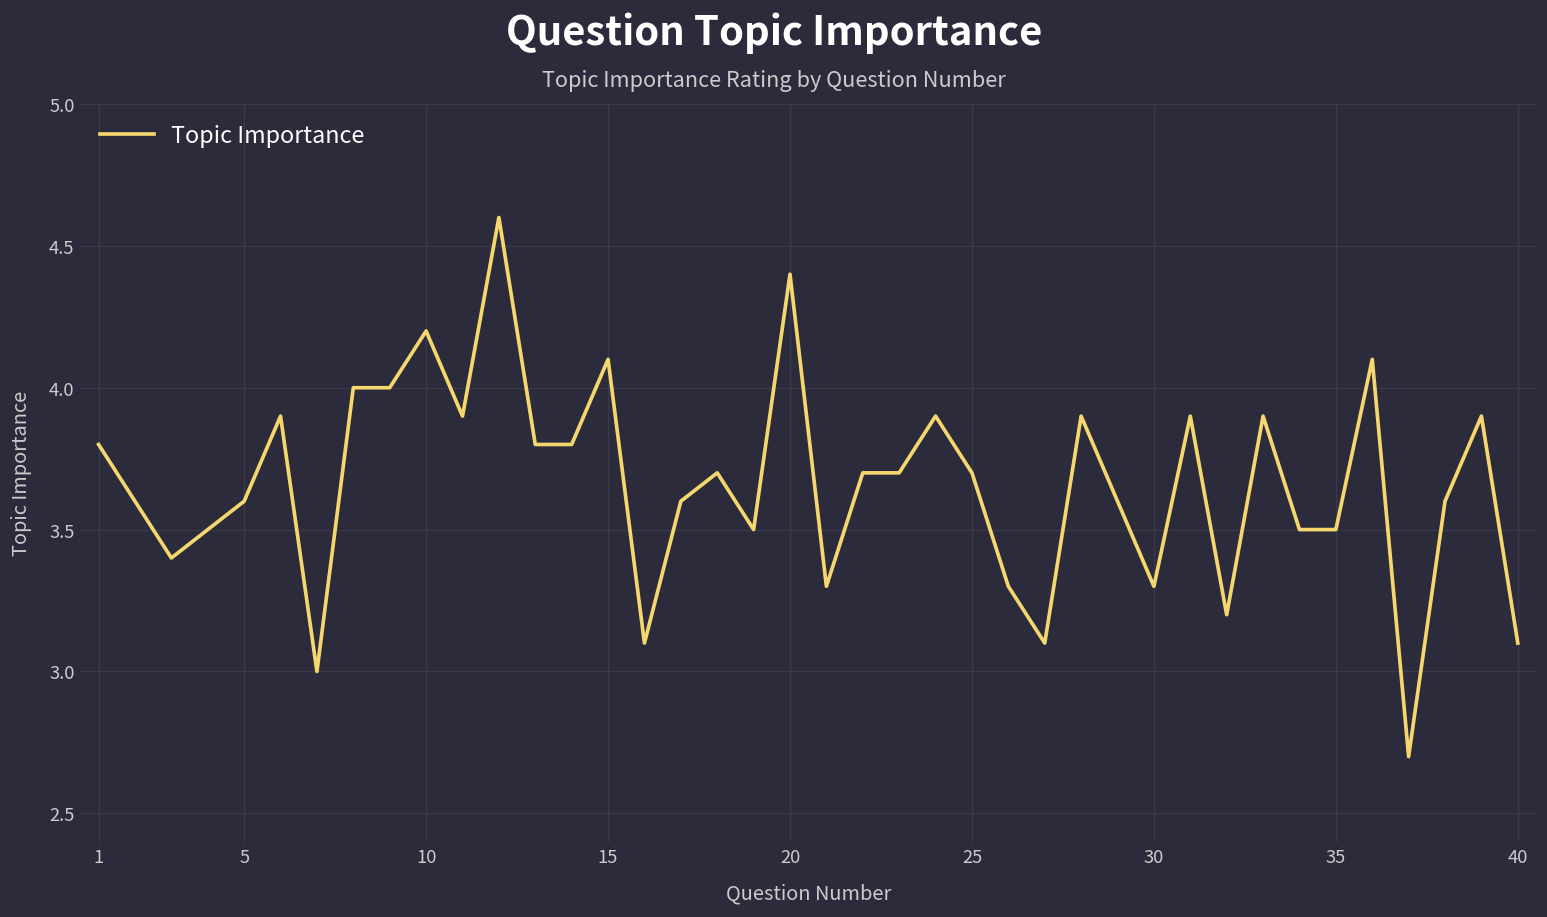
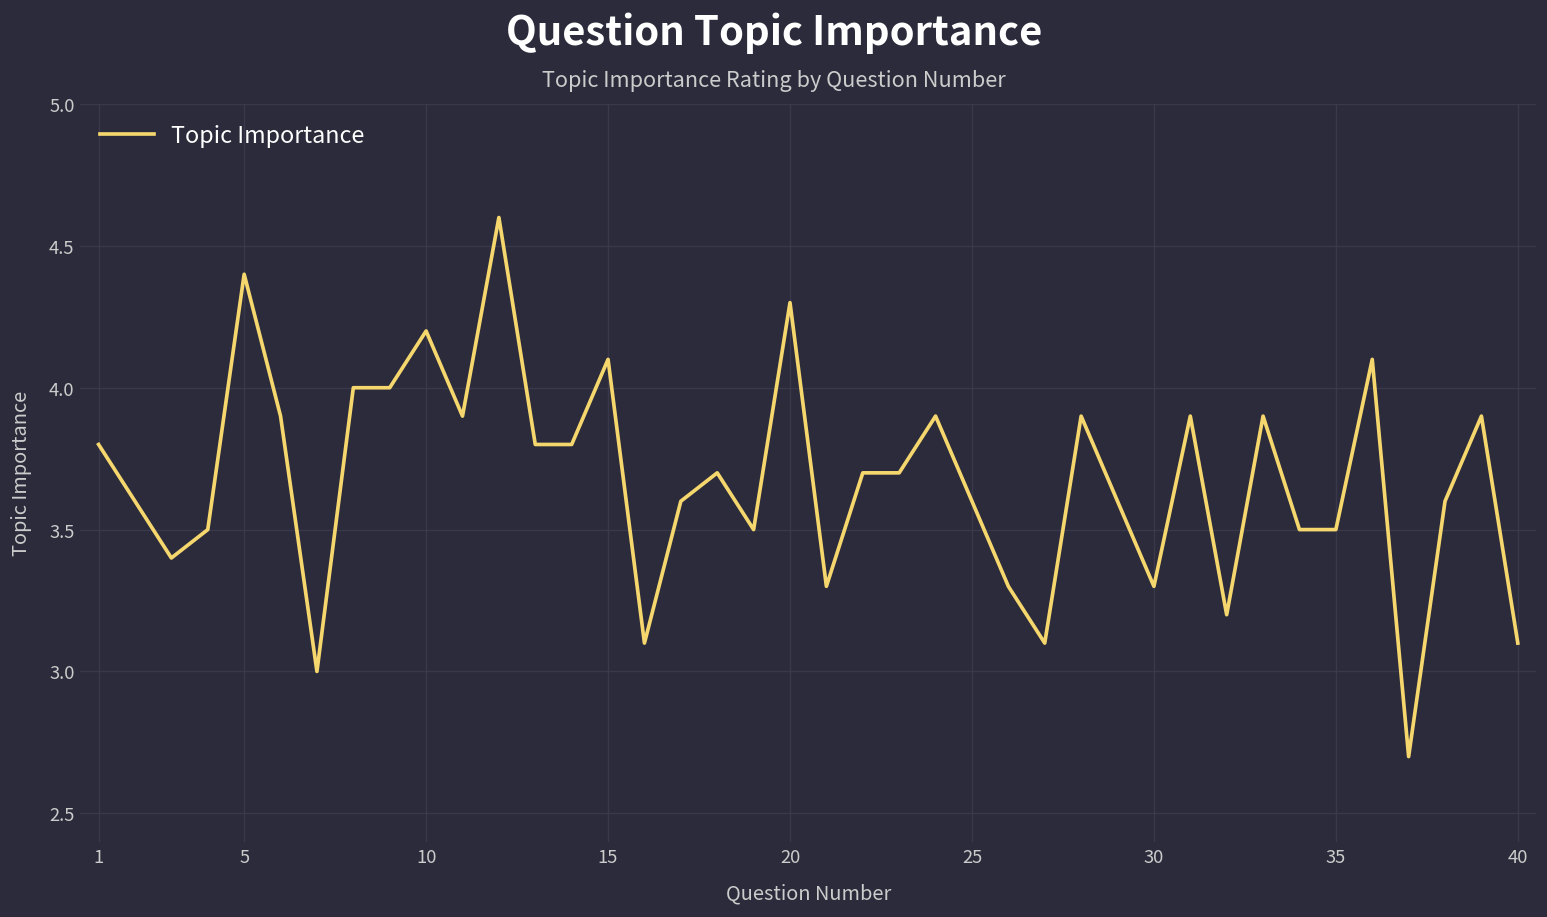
  {
    "1": 3.8,
-   "5": 3.6,
+   "5": 4.4,
    "10": 4.2,
    "15": 4.1,
-   "20": 4.4,
-   "25": 3.7,
+   "20": 4.3,
+   "25": 3.6,
    "30": 3.3,
    "35": 3.5,
    "40": 3.1
  }
